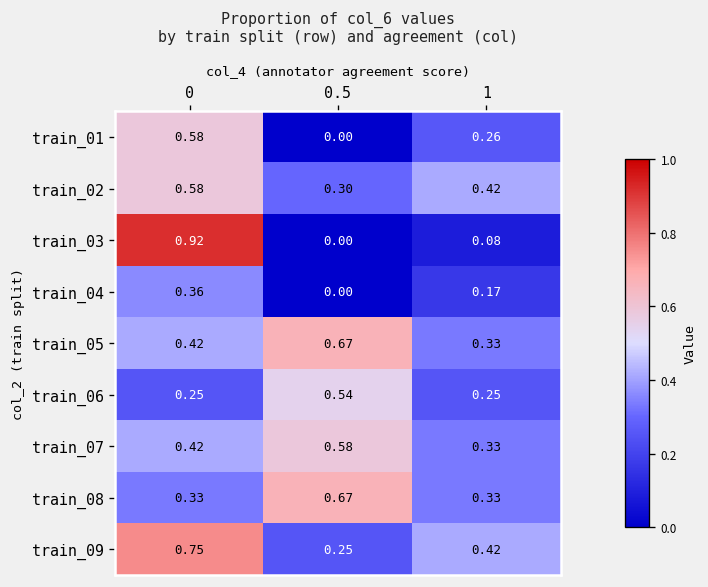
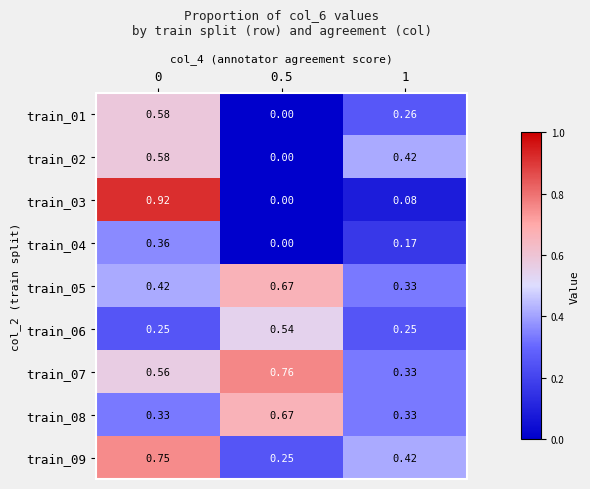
  {
    "train_01": {
      "0": 0.58,
      "0.5": 0.00,
      "1": 0.26
    },
    "train_02": {
      "0": 0.58,
-     "0.5": 0.30,
+     "0.5": 0.00,
      "1": 0.42
    },
    "train_03": {
      "0": 0.92,
      "0.5": 0.00,
      "1": 0.08
    },
    "train_04": {
      "0": 0.36,
      "0.5": 0.00,
      "1": 0.17
    },
    "train_05": {
      "0": 0.42,
      "0.5": 0.67,
      "1": 0.33
    },
    "train_06": {
      "0": 0.25,
      "0.5": 0.54,
      "1": 0.25
    },
    "train_07": {
-     "0": 0.42,
-     "0.5": 0.58,
+     "0": 0.56,
+     "0.5": 0.76,
      "1": 0.33
    },
    "train_08": {
      "0": 0.33,
      "0.5": 0.67,
      "1": 0.33
    },
    "train_09": {
      "0": 0.75,
      "0.5": 0.25,
      "1": 0.42
    }
  }
